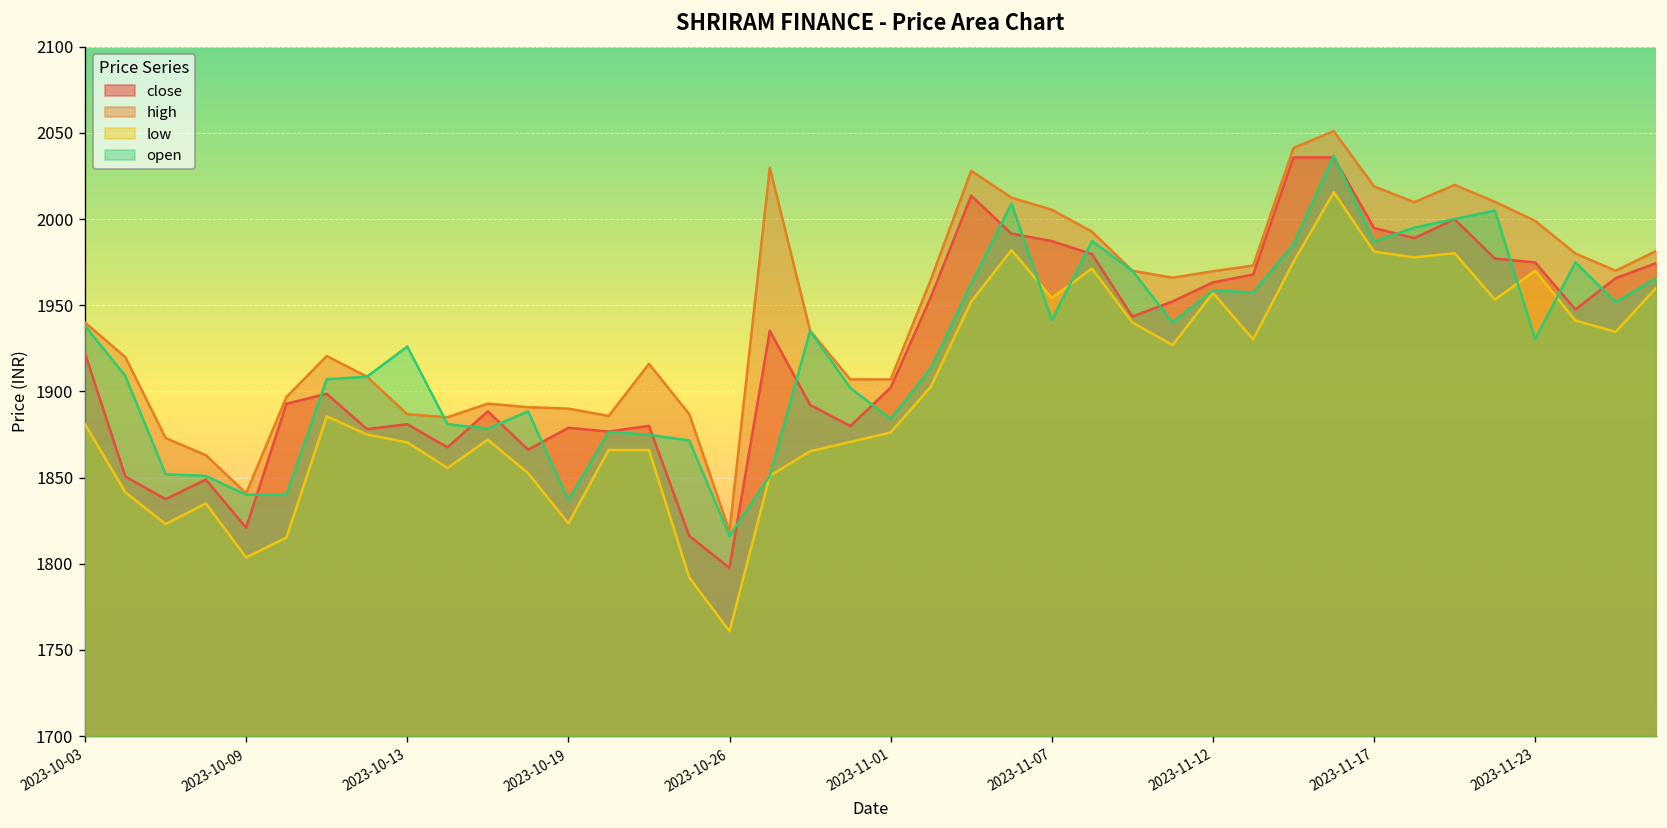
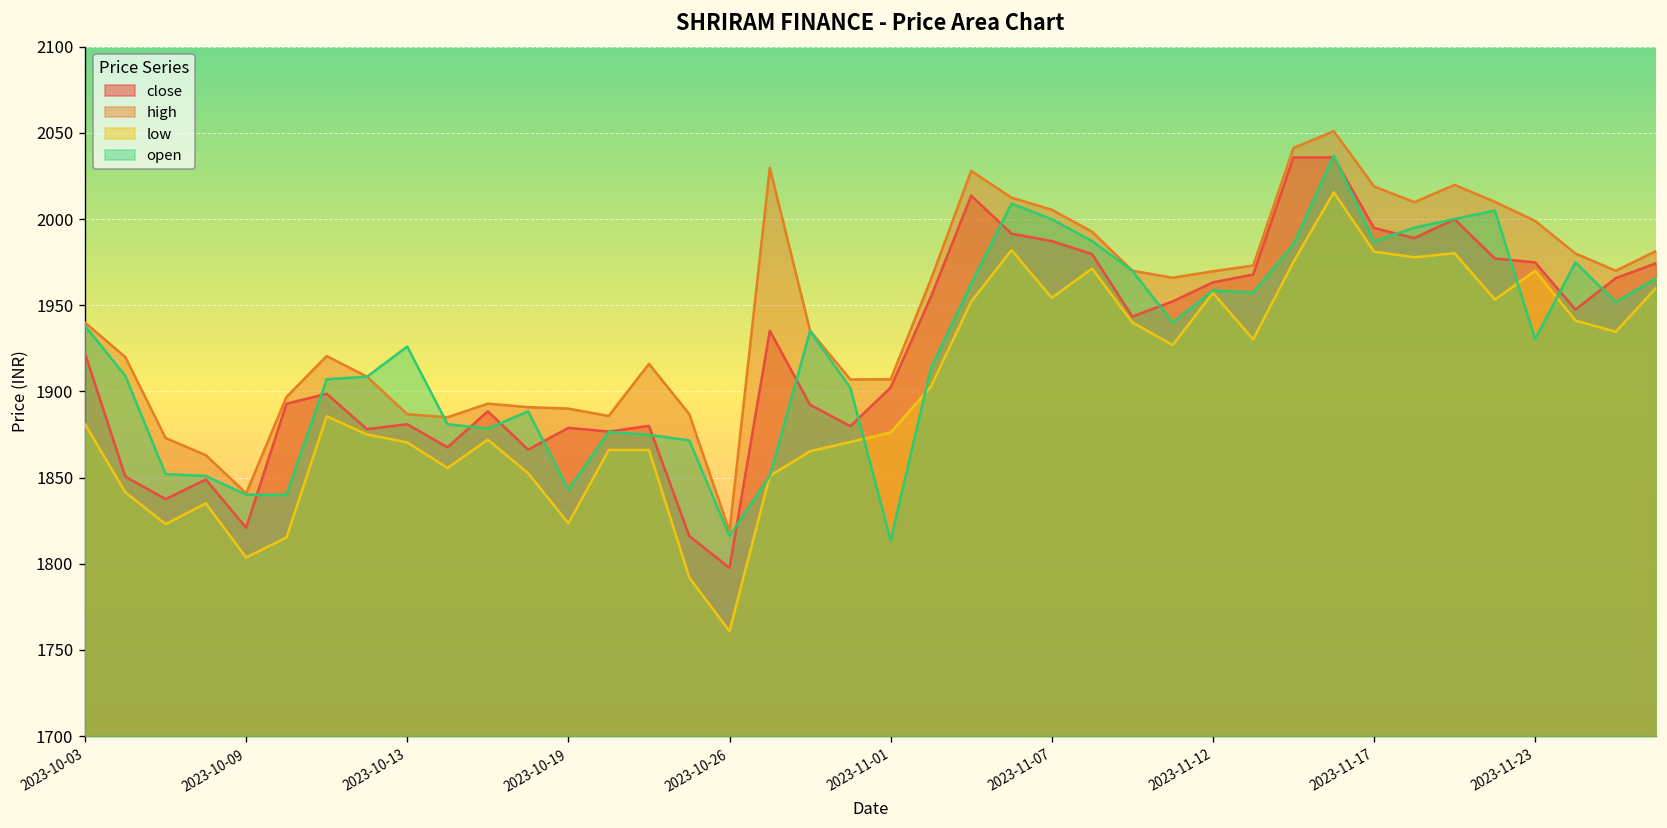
  {
    "open": {
      "2023-10-03": 1938,
      "2023-10-13": 1926,
-     "2023-10-19": 1837,
+     "2023-10-19": 1843,
      "2023-10-26": 1816,
-     "2023-11-01": 1884,
-     "2023-11-07": 1941,
+     "2023-11-01": 1814,
+     "2023-11-07": 2000,
      "2023-11-17": 1987,
      "2023-11-23": 1930
    }
  }
